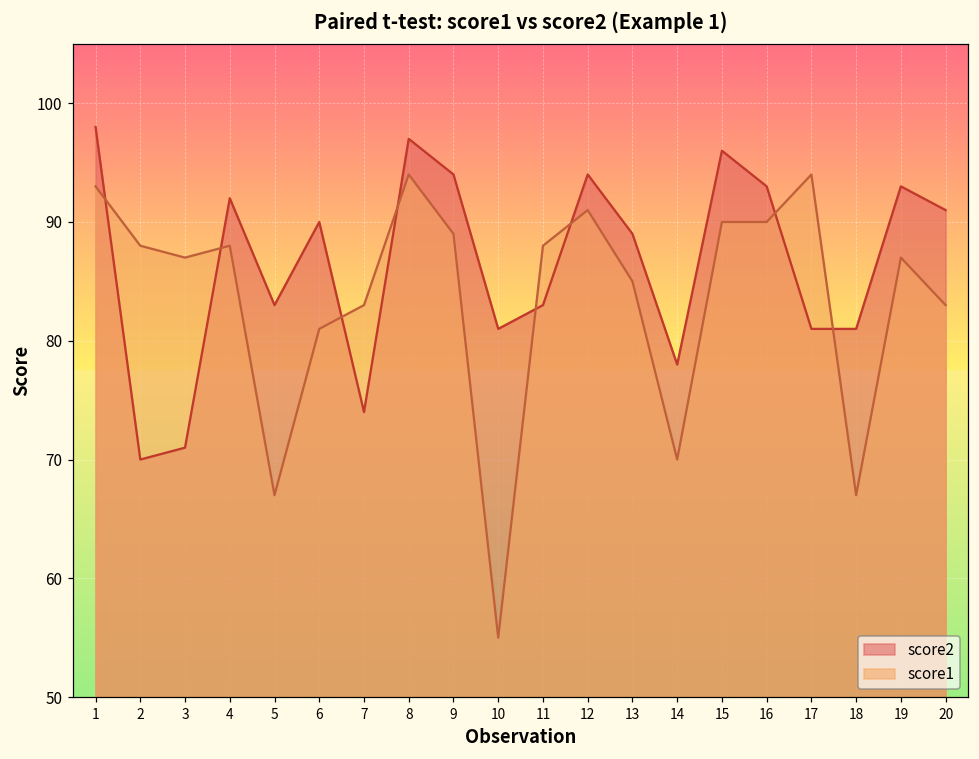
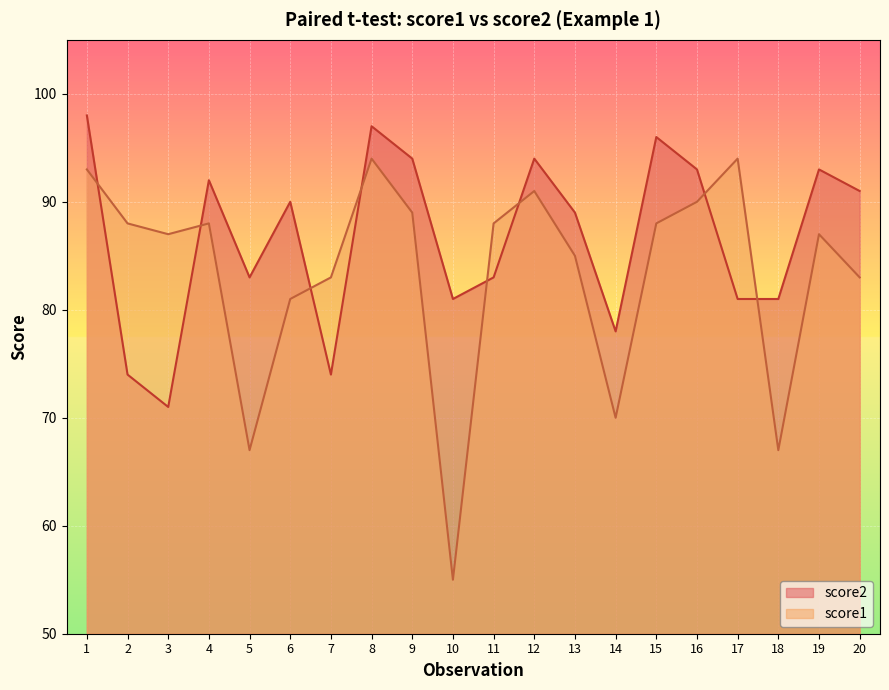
  {
    "score2": {
      "1": 98,
-     "2": 70,
+     "2": 74,
      "3": 71,
      "4": 92,
      "5": 83,
      "6": 90,
      "7": 74,
      "8": 97,
      "9": 94,
      "10": 81,
      "11": 83,
      "12": 94,
      "13": 89,
      "14": 78,
      "15": 96,
      "16": 93,
      "17": 81,
      "18": 81,
      "19": 93,
      "20": 91
    },
    "score1": {
      "1": 93,
      "2": 88,
      "3": 87,
      "4": 88,
      "5": 67,
      "6": 81,
      "7": 83,
      "8": 94,
      "9": 89,
      "10": 55,
      "11": 88,
      "12": 91,
      "13": 85,
      "14": 70,
-     "15": 90,
+     "15": 88,
      "16": 90,
      "17": 94,
      "18": 67,
      "19": 87,
      "20": 83
    }
  }
